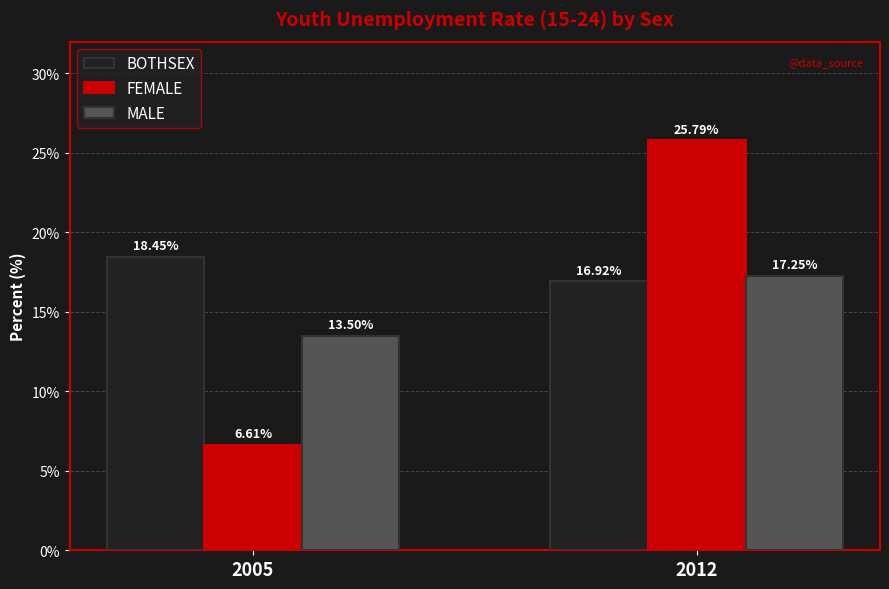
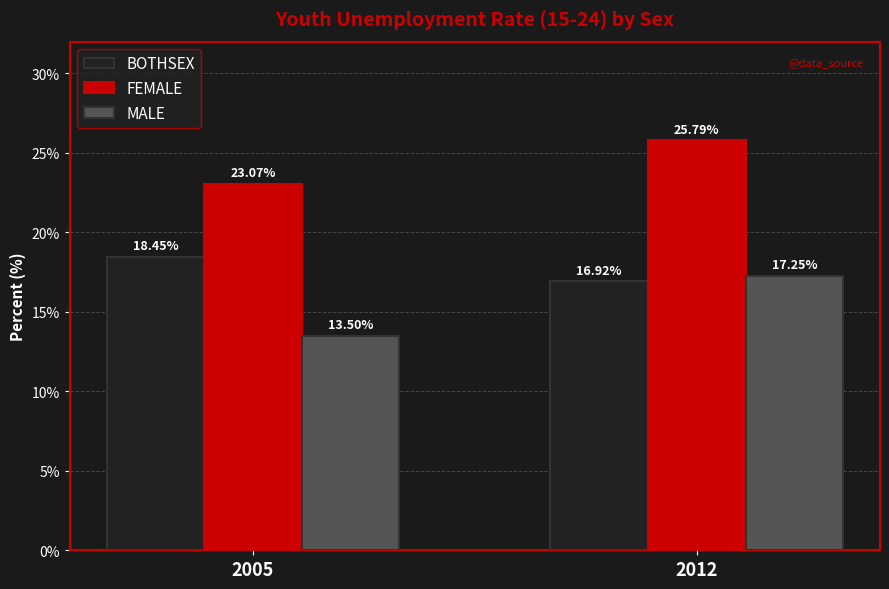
  {
    "BOTHSEX": {
      "2005": "18.45%",
      "2012": "16.92%"
    },
    "FEMALE": {
-     "2005": "6.61%",
+     "2005": "23.07%",
      "2012": "25.79%"
    },
    "MALE": {
      "2005": "13.50%",
      "2012": "17.25%"
    }
  }
